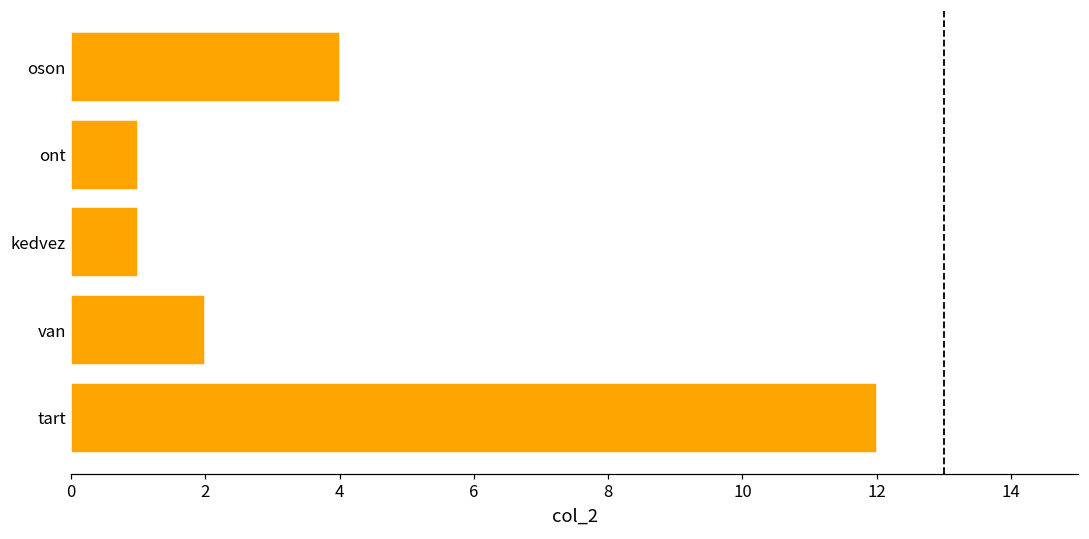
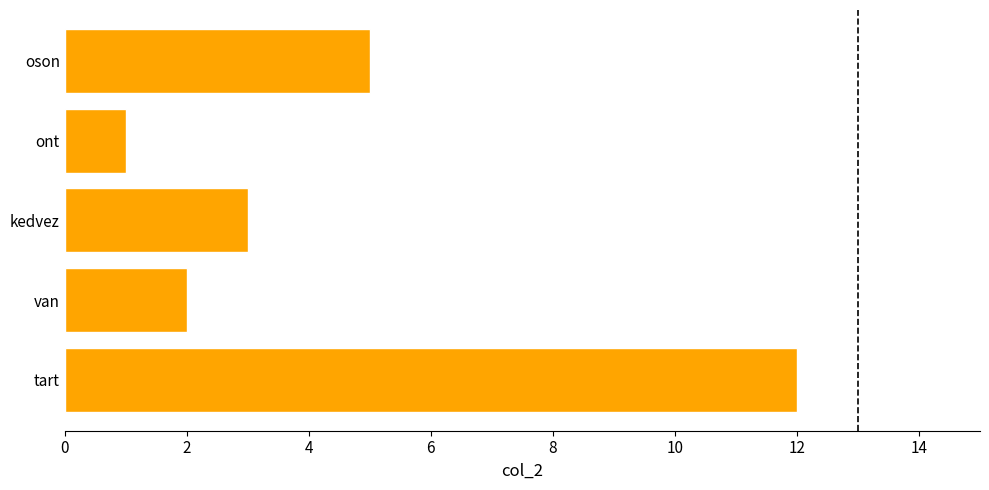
  {
-   "oson": 4,
+   "oson": 5,
    "ont": 1,
-   "kedvez": 1,
+   "kedvez": 3,
    "van": 2,
    "tart": 12
  }
